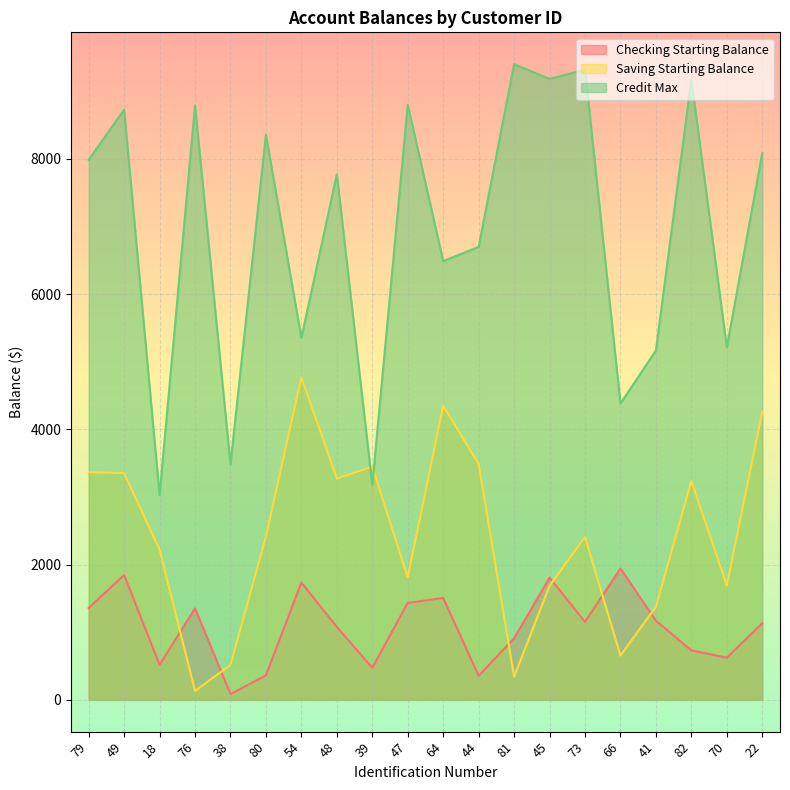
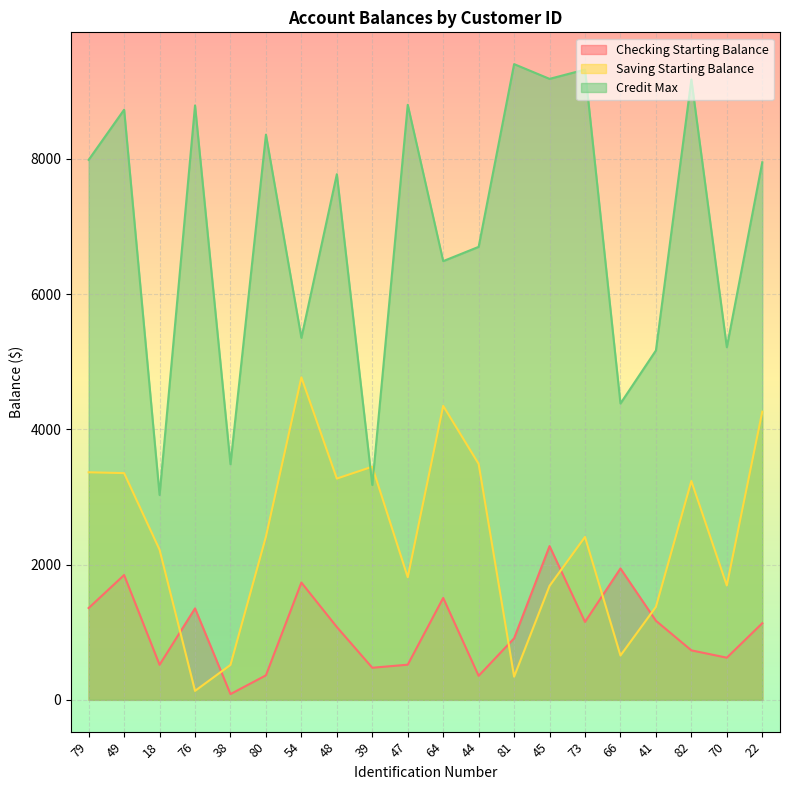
  {
    "Checking Starting Balance": {
      "79": 1400,
      "49": 1800,
      "18": 500,
      "76": 1400,
      "38": 100,
      "80": 400,
      "54": 1700,
      "48": 1100,
      "39": 500,
-     "47": 1400,
+     "47": 500,
      "64": 1500,
      "44": 400,
      "81": 900,
-     "45": 1800,
+     "45": 2300,
      "73": 1200,
      "66": 1900,
      "41": 1200,
      "82": 700,
      "70": 600,
      "22": 1100
    },
    "Saving Starting Balance": {
      "79": 3400,
      "49": 3400,
      "18": 2200,
      "76": 100,
      "38": 500,
      "80": 2400,
      "54": 4800,
      "48": 3300,
      "39": 3400,
      "47": 1800,
      "64": 4300,
      "44": 3500,
      "81": 300,
      "45": 1700,
      "73": 2400,
      "66": 700,
      "41": 1400,
      "82": 3200,
      "70": 1700,
      "22": 4300
    },
    "Credit Max": {
      "79": 8000,
      "49": 8700,
      "18": 3000,
      "76": 8800,
      "38": 3500,
      "80": 8400,
      "54": 5400,
      "48": 7800,
      "39": 3200,
      "47": 8800,
      "64": 6500,
      "44": 6700,
      "81": 9400,
      "45": 9200,
      "66": 4400,
      "41": 5200,
      "70": 5200,
-     "22": 8100
+     "22": 7900
    }
  }
